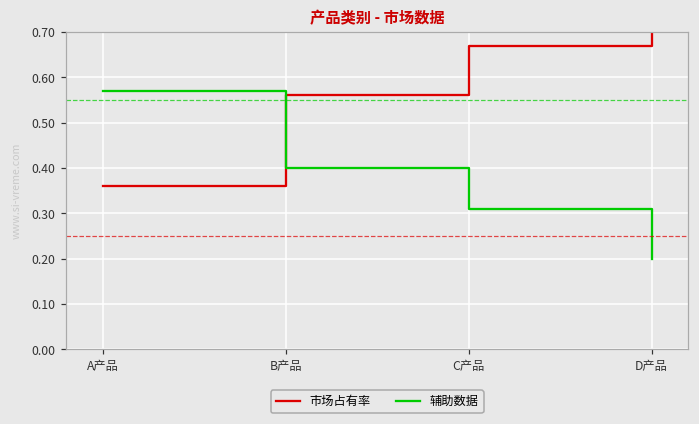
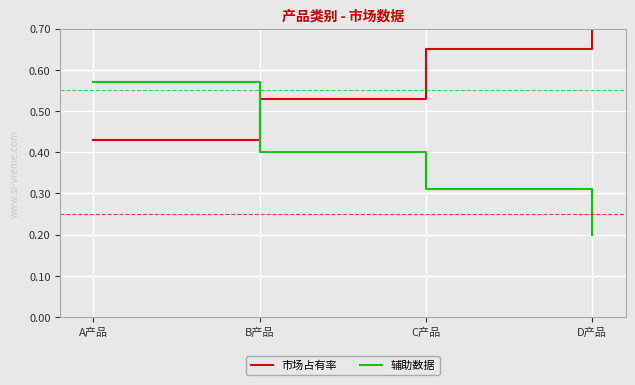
  {
    "市场占有率": {
-     "A产品": 0.36,
-     "B产品": 0.56,
-     "C产品": 0.67
+     "A产品": 0.43,
+     "B产品": 0.53,
+     "C产品": 0.65
    },
    "辅助数据": {
      "A产品": 0.57,
      "B产品": 0.40,
      "C产品": 0.31,
      "D产品": 0.20
    }
  }
